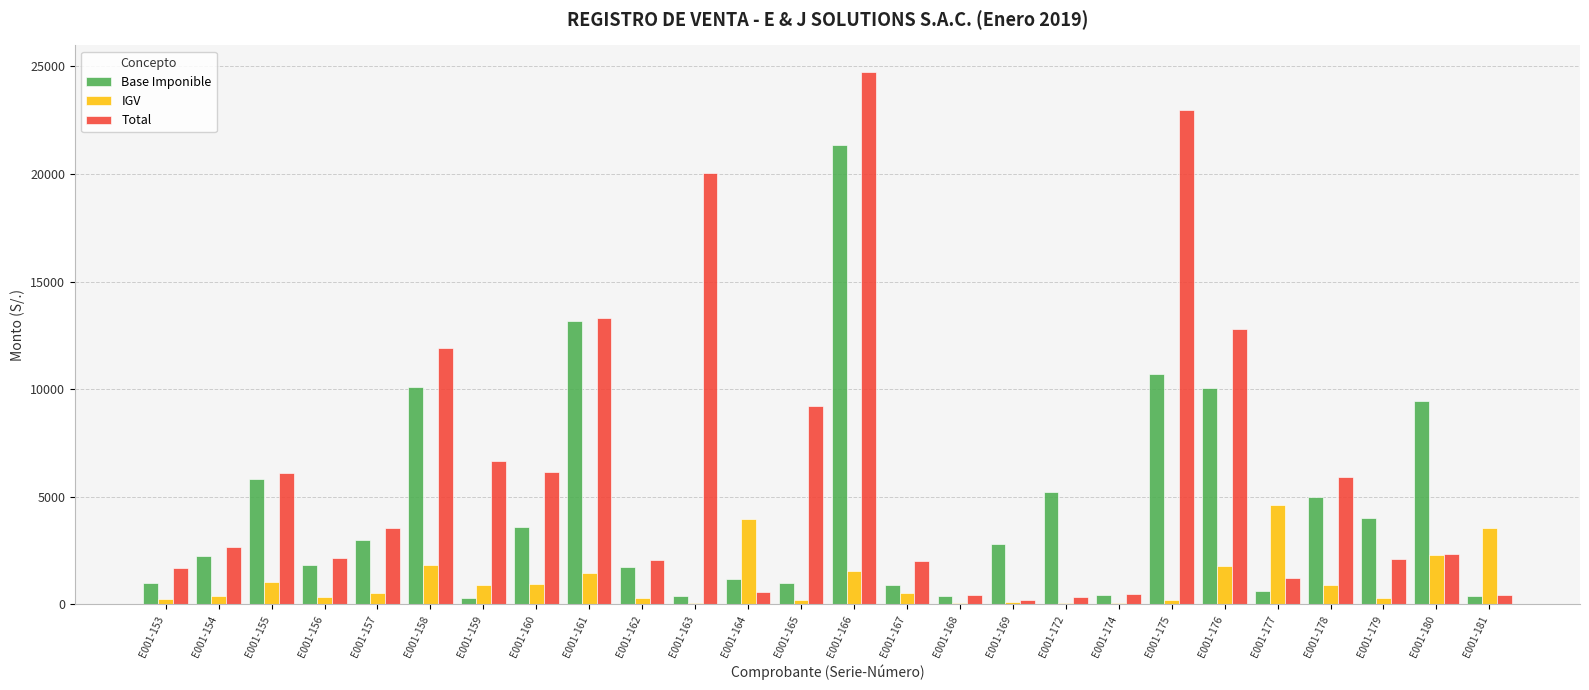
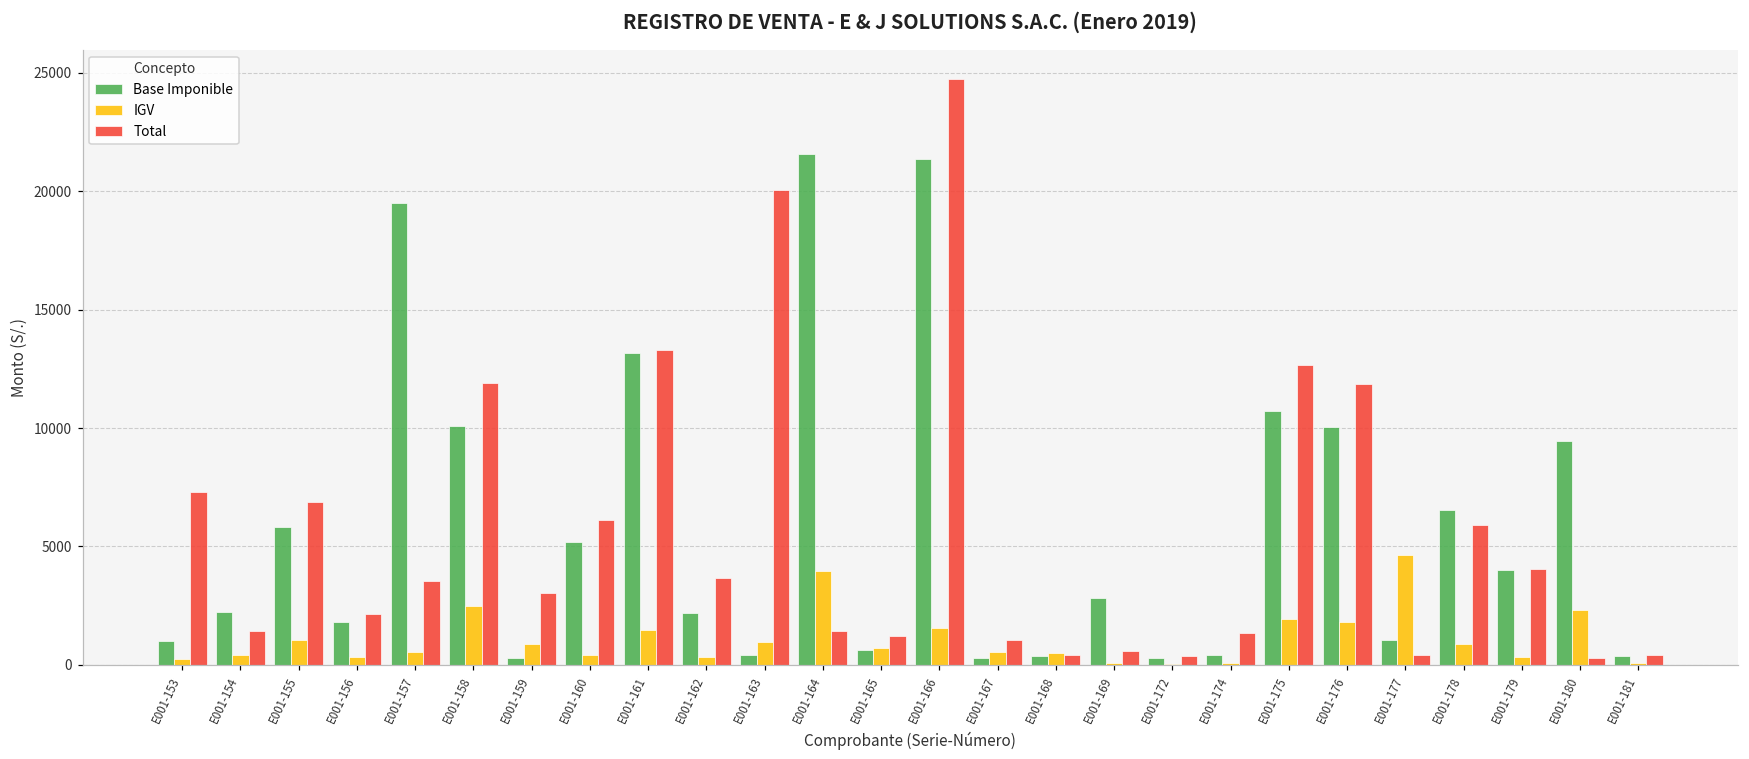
  {
    "Base Imponible": {
      "E001-153": 1000,
      "E001-154": 2300,
      "E001-155": 5800,
      "E001-156": 1800,
-     "E001-157": 3000,
+     "E001-157": 19500,
      "E001-158": 10100,
      "E001-159": 300,
-     "E001-160": 3600,
+     "E001-160": 5200,
      "E001-161": 13200,
-     "E001-162": 1800,
+     "E001-162": 2200,
      "E001-163": 400,
-     "E001-164": 1200,
-     "E001-165": 1000,
+     "E001-164": 21600,
+     "E001-165": 600,
      "E001-166": 21400,
-     "E001-167": 900,
+     "E001-167": 300,
      "E001-168": 400,
      "E001-169": 2800,
-     "E001-172": 5200,
+     "E001-172": 300,
      "E001-174": 400,
      "E001-175": 10700,
      "E001-176": 10000,
-     "E001-177": 600,
-     "E001-178": 5000,
+     "E001-177": 1000,
+     "E001-178": 6500,
      "E001-179": 4000,
      "E001-180": 9400,
      "E001-181": 400
    },
    "IGV": {
      "E001-153": 300,
      "E001-154": 400,
      "E001-155": 1000,
      "E001-156": 300,
      "E001-157": 500,
-     "E001-158": 1800,
+     "E001-158": 2500,
      "E001-159": 900,
-     "E001-160": 900,
+     "E001-160": 400,
      "E001-161": 1500,
      "E001-162": 300,
-     "E001-163": 100,
+     "E001-163": 1000,
      "E001-164": 4000,
-     "E001-165": 200,
+     "E001-165": 700,
      "E001-166": 1600,
      "E001-167": 500,
-     "E001-168": 100,
-     "E001-175": 200,
+     "E001-168": 500,
+     "E001-175": 1900,
      "E001-176": 1800,
      "E001-177": 4600,
      "E001-178": 900,
      "E001-179": 300,
      "E001-180": 2300,
-     "E001-181": 3500
+     "E001-181": 100
    },
    "Total": {
-     "E001-153": 1700,
-     "E001-154": 2700,
-     "E001-155": 6100,
+     "E001-153": 7300,
+     "E001-154": 1400,
+     "E001-155": 6900,
      "E001-156": 2100,
      "E001-157": 3500,
      "E001-158": 11900,
-     "E001-159": 6600,
+     "E001-159": 3000,
      "E001-160": 6100,
      "E001-161": 13300,
-     "E001-162": 2100,
+     "E001-162": 3700,
      "E001-163": 20000,
-     "E001-164": 600,
-     "E001-165": 9200,
+     "E001-164": 1400,
+     "E001-165": 1200,
      "E001-166": 24700,
-     "E001-167": 2000,
+     "E001-167": 1100,
      "E001-168": 400,
-     "E001-169": 200,
+     "E001-169": 600,
      "E001-172": 400,
-     "E001-174": 500,
-     "E001-175": 23000,
-     "E001-176": 12800,
-     "E001-177": 1200,
+     "E001-174": 1400,
+     "E001-175": 12700,
+     "E001-176": 11800,
+     "E001-177": 400,
      "E001-178": 5900,
-     "E001-179": 2100,
-     "E001-180": 2400,
+     "E001-179": 4100,
+     "E001-180": 300,
      "E001-181": 400
    }
  }
